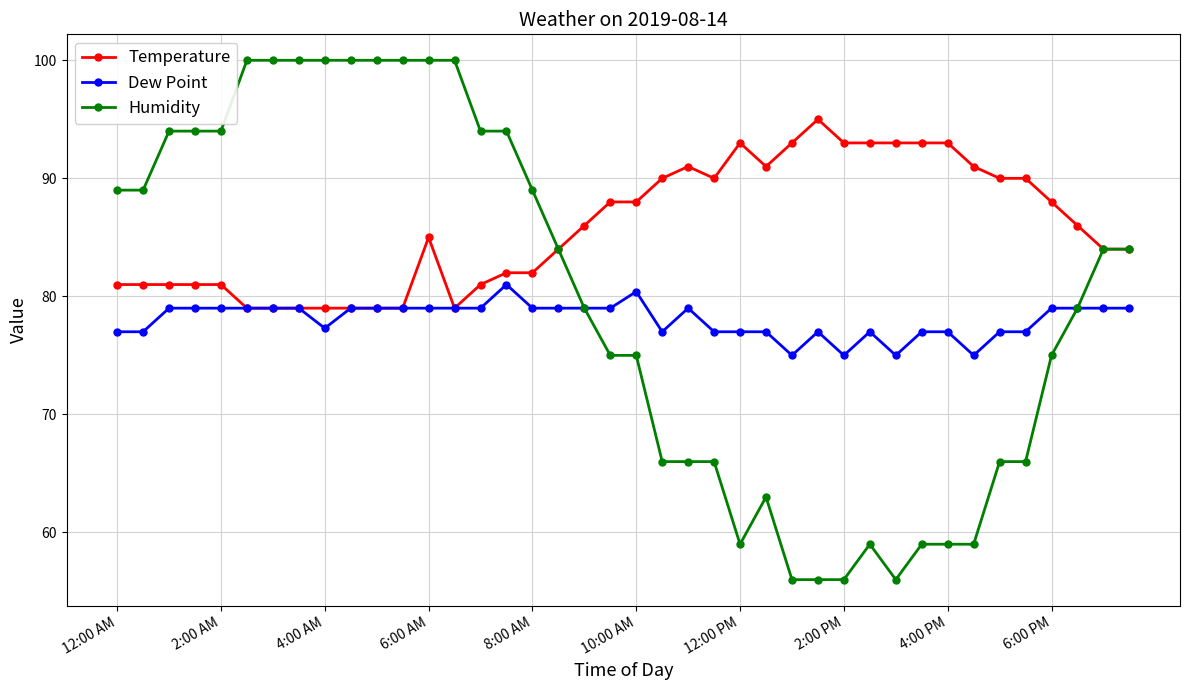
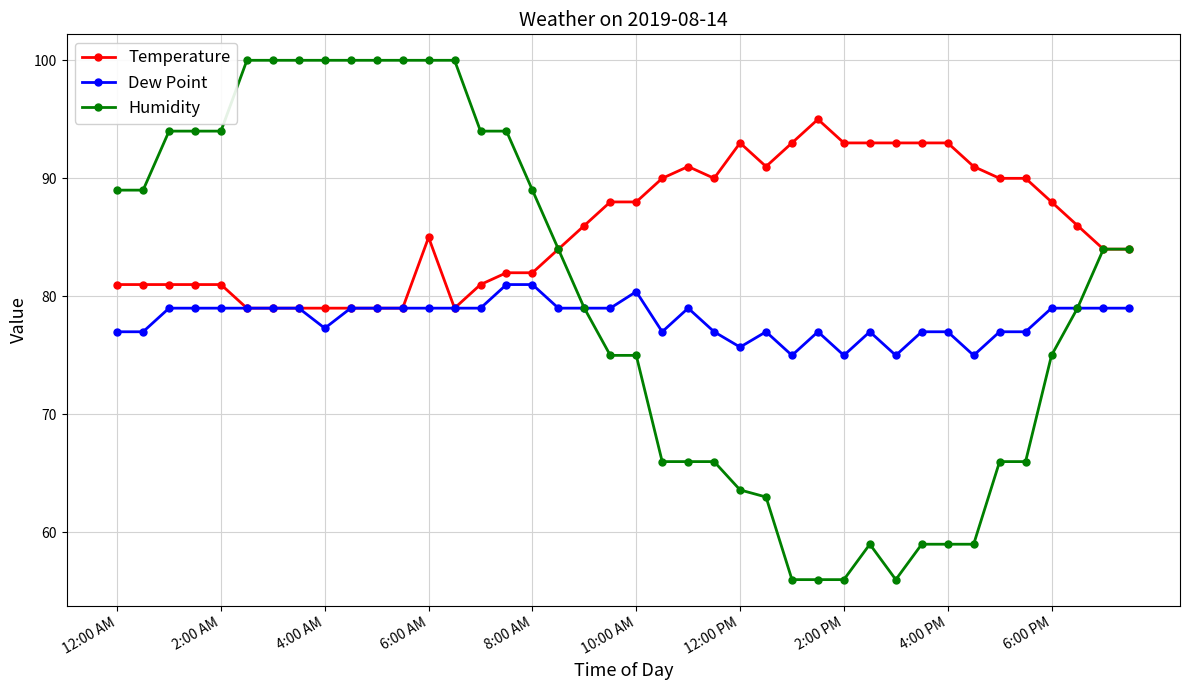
  {
    "Temperature": {
      "12:00 AM": 81.0,
      "2:00 AM": 81.0,
      "4:00 AM": 79.0,
      "6:00 AM": 85.0,
      "8:00 AM": 82.0,
      "10:00 AM": 88.0,
      "12:00 PM": 93.0,
      "2:00 PM": 93.0,
      "4:00 PM": 93.0,
      "6:00 PM": 88.0
    },
    "Dew Point": {
      "12:00 AM": 77.0,
      "2:00 AM": 79.0,
      "4:00 AM": 77.3,
      "6:00 AM": 79.0,
-     "8:00 AM": 79,
+     "8:00 AM": 81,
      "10:00 AM": 80.4,
-     "12:00 PM": 77.0,
+     "12:00 PM": 75.7,
      "2:00 PM": 75.0,
      "4:00 PM": 77.0,
      "6:00 PM": 79.0
    },
    "Humidity": {
      "12:00 AM": 89.0,
      "2:00 AM": 94.0,
      "4:00 AM": 100.0,
      "6:00 AM": 100.0,
      "8:00 AM": 89.0,
      "10:00 AM": 75.0,
-     "12:00 PM": 59.0,
+     "12:00 PM": 63.6,
      "2:00 PM": 56.0,
      "4:00 PM": 59.0,
      "6:00 PM": 75.0
    }
  }
